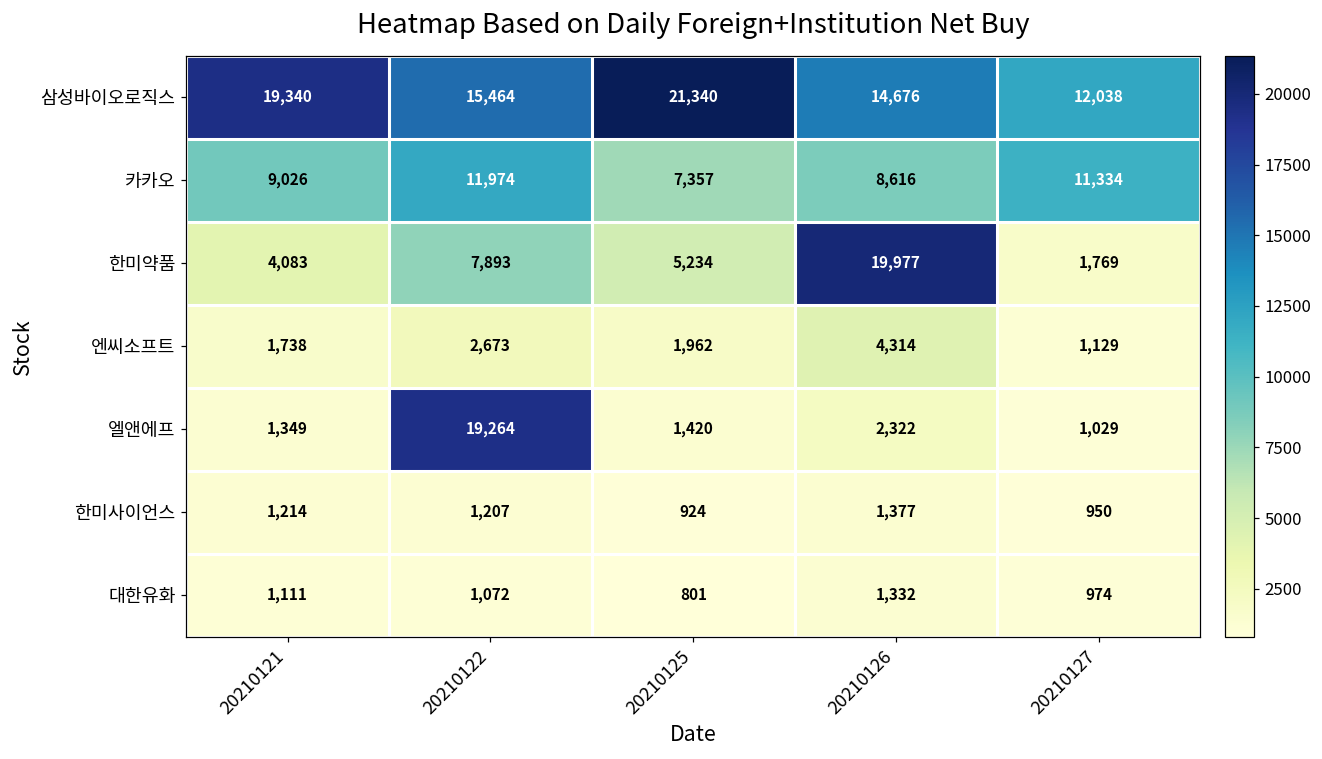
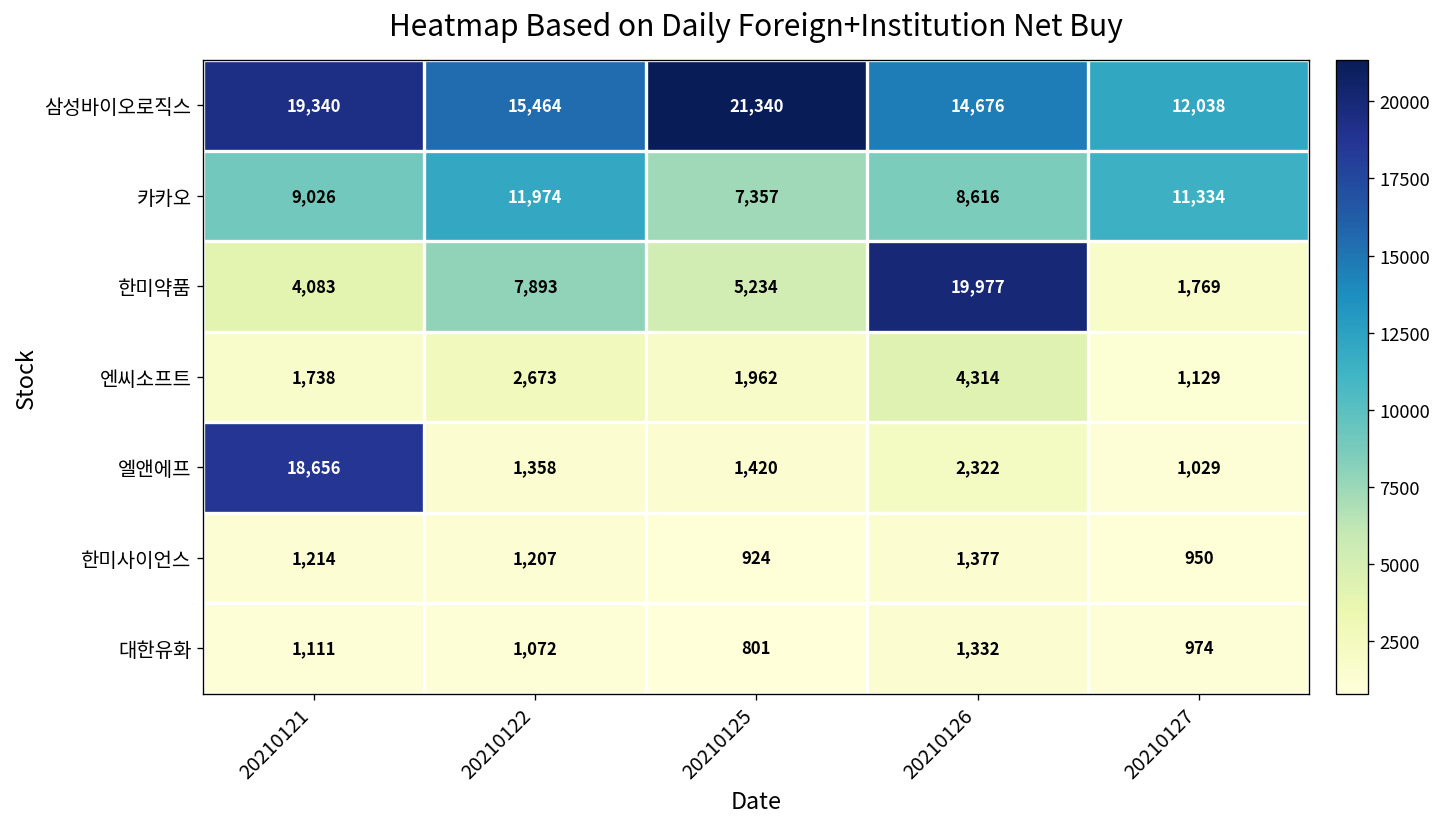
  {
    "삼성바이오로직스": {
      "20210121": "19,340",
      "20210122": "15,464",
      "20210125": "21,340",
      "20210126": "14,676",
      "20210127": "12,038"
    },
    "카카오": {
      "20210121": "9,026",
      "20210122": "11,974",
      "20210125": "7,357",
      "20210126": "8,616",
      "20210127": "11,334"
    },
    "한미약품": {
      "20210121": "4,083",
      "20210122": "7,893",
      "20210125": "5,234",
      "20210126": "19,977",
      "20210127": "1,769"
    },
    "엔씨소프트": {
      "20210121": "1,738",
      "20210122": "2,673",
      "20210125": "1,962",
      "20210126": "4,314",
      "20210127": "1,129"
    },
    "엘앤에프": {
-     "20210121": "1,349",
-     "20210122": "19,264",
+     "20210121": "18,656",
+     "20210122": "1,358",
      "20210125": "1,420",
      "20210126": "2,322",
      "20210127": "1,029"
    },
    "한미사이언스": {
      "20210121": "1,214",
      "20210122": "1,207",
      "20210125": "924",
      "20210126": "1,377",
      "20210127": "950"
    },
    "대한유화": {
      "20210121": "1,111",
      "20210122": "1,072",
      "20210125": "801",
      "20210126": "1,332",
      "20210127": "974"
    }
  }
